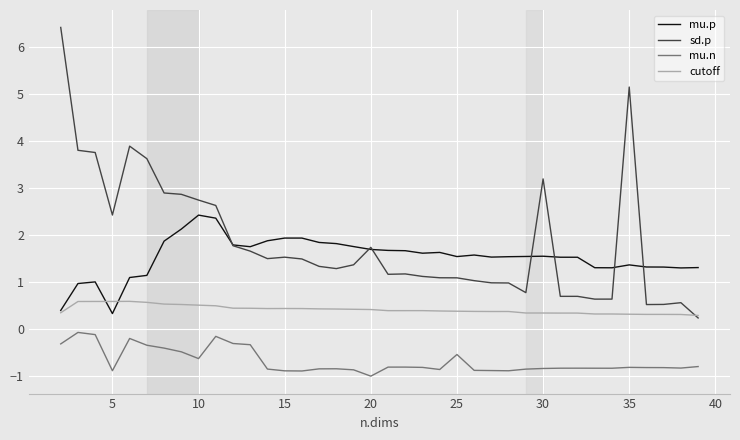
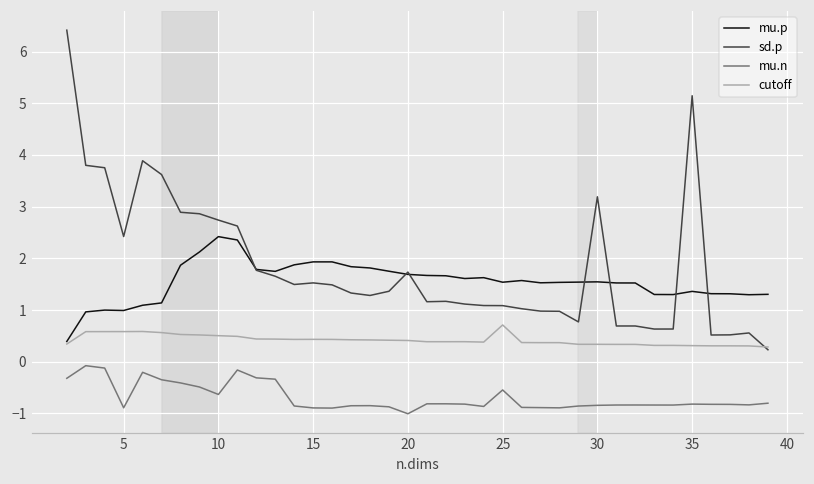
  {
    "mu.p": {
-     "5": 0.3,
+     "5": 1.0,
      "10": 2.4,
      "15": 1.9,
      "25": 1.5,
      "30": 1.5,
      "35": 1.4
    },
    "sd.p": {
      "5": 2.4,
      "10": 2.7,
      "15": 1.5,
      "25": 1.1,
      "30": 3.2,
      "35": 5.1
    },
    "mu.n": {
      "5": -0.9,
      "10": -0.6,
      "15": -0.9,
      "20": -1.0,
      "25": -0.5,
      "30": -0.8,
      "35": -0.8
    },
    "cutoff": {
      "5": 0.6,
      "10": 0.5,
      "15": 0.4,
      "20": 0.4,
-     "25": 0.4,
+     "25": 0.7,
      "30": 0.3,
      "35": 0.3
    }
  }
